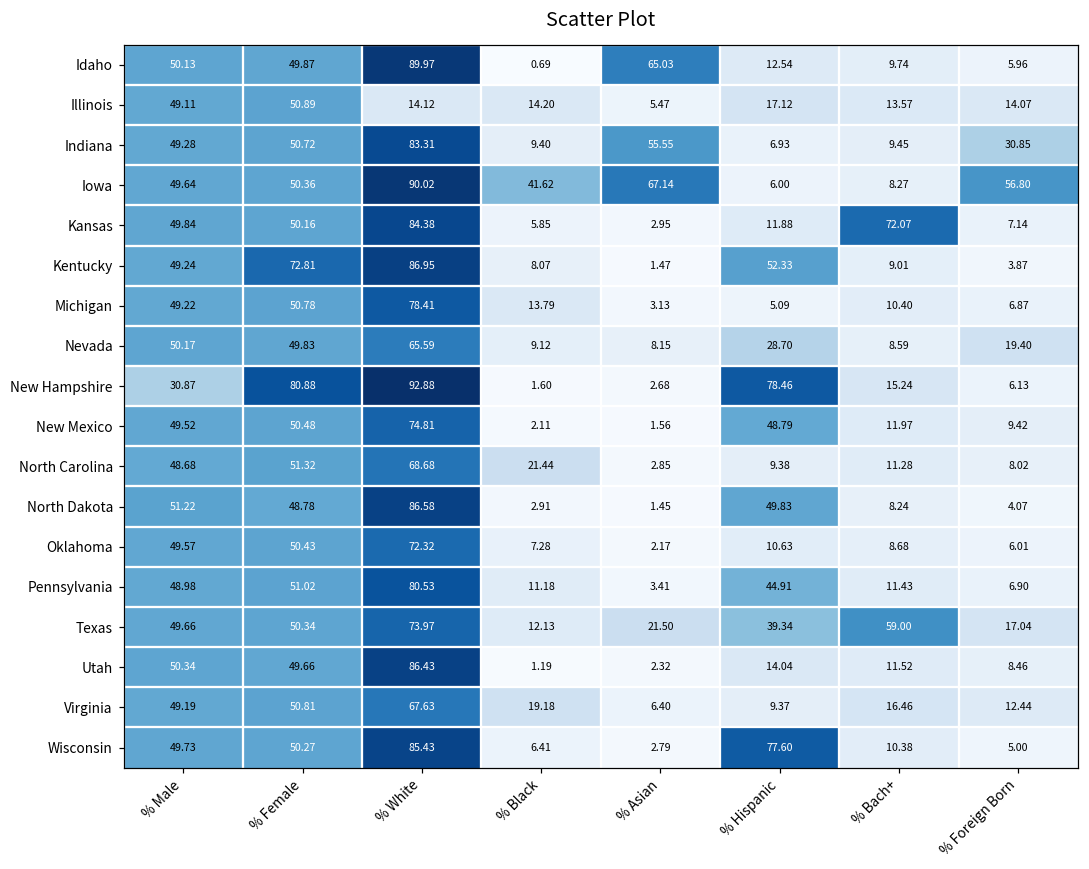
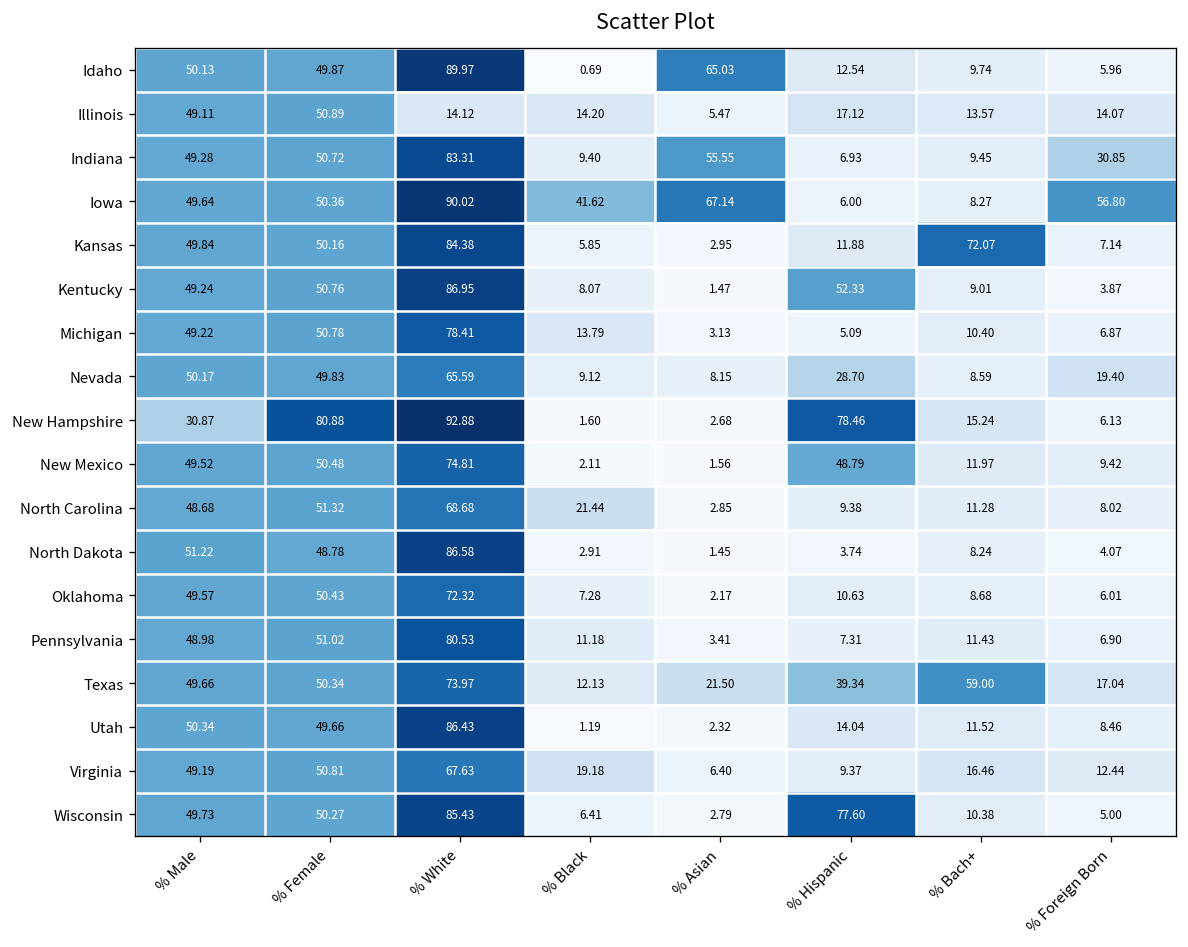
  {
    "Idaho": {
      "% Male": 50.13,
      "% Female": 49.87,
      "% White": 89.97,
      "% Black": 0.69,
      "% Asian": 65.03,
      "% Hispanic": 12.54,
      "% Bach+": 9.74,
      "% Foreign Born": 5.96
    },
    "Illinois": {
      "% Male": 49.11,
      "% Female": 50.89,
      "% White": 14.12,
      "% Black": 14.20,
      "% Asian": 5.47,
      "% Hispanic": 17.12,
      "% Bach+": 13.57,
      "% Foreign Born": 14.07
    },
    "Indiana": {
      "% Male": 49.28,
      "% Female": 50.72,
      "% White": 83.31,
      "% Black": 9.40,
      "% Asian": 55.55,
      "% Hispanic": 6.93,
      "% Bach+": 9.45,
      "% Foreign Born": 30.85
    },
    "Iowa": {
      "% Male": 49.64,
      "% Female": 50.36,
      "% White": 90.02,
      "% Black": 41.62,
      "% Asian": 67.14,
      "% Hispanic": 6.00,
      "% Bach+": 8.27,
      "% Foreign Born": 56.80
    },
    "Kansas": {
      "% Male": 49.84,
      "% Female": 50.16,
      "% White": 84.38,
      "% Black": 5.85,
      "% Asian": 2.95,
      "% Hispanic": 11.88,
      "% Bach+": 72.07,
      "% Foreign Born": 7.14
    },
    "Kentucky": {
      "% Male": 49.24,
-     "% Female": 72.81,
+     "% Female": 50.76,
      "% White": 86.95,
      "% Black": 8.07,
      "% Asian": 1.47,
      "% Hispanic": 52.33,
      "% Bach+": 9.01,
      "% Foreign Born": 3.87
    },
    "Michigan": {
      "% Male": 49.22,
      "% Female": 50.78,
      "% White": 78.41,
      "% Black": 13.79,
      "% Asian": 3.13,
      "% Hispanic": 5.09,
      "% Bach+": 10.40,
      "% Foreign Born": 6.87
    },
    "Nevada": {
      "% Male": 50.17,
      "% Female": 49.83,
      "% White": 65.59,
      "% Black": 9.12,
      "% Asian": 8.15,
      "% Hispanic": 28.70,
      "% Bach+": 8.59,
      "% Foreign Born": 19.40
    },
    "New Hampshire": {
      "% Male": 30.87,
      "% Female": 80.88,
      "% White": 92.88,
      "% Black": 1.60,
      "% Asian": 2.68,
      "% Hispanic": 78.46,
      "% Bach+": 15.24,
      "% Foreign Born": 6.13
    },
    "New Mexico": {
      "% Male": 49.52,
      "% Female": 50.48,
      "% White": 74.81,
      "% Black": 2.11,
      "% Asian": 1.56,
      "% Hispanic": 48.79,
      "% Bach+": 11.97,
      "% Foreign Born": 9.42
    },
    "North Carolina": {
      "% Male": 48.68,
      "% Female": 51.32,
      "% White": 68.68,
      "% Black": 21.44,
      "% Asian": 2.85,
      "% Hispanic": 9.38,
      "% Bach+": 11.28,
      "% Foreign Born": 8.02
    },
    "North Dakota": {
      "% Male": 51.22,
      "% Female": 48.78,
      "% White": 86.58,
      "% Black": 2.91,
      "% Asian": 1.45,
-     "% Hispanic": 49.83,
+     "% Hispanic": 3.74,
      "% Bach+": 8.24,
      "% Foreign Born": 4.07
    },
    "Oklahoma": {
      "% Male": 49.57,
      "% Female": 50.43,
      "% White": 72.32,
      "% Black": 7.28,
      "% Asian": 2.17,
      "% Hispanic": 10.63,
      "% Bach+": 8.68,
      "% Foreign Born": 6.01
    },
    "Pennsylvania": {
      "% Male": 48.98,
      "% Female": 51.02,
      "% White": 80.53,
      "% Black": 11.18,
      "% Asian": 3.41,
-     "% Hispanic": 44.91,
+     "% Hispanic": 7.31,
      "% Bach+": 11.43,
      "% Foreign Born": 6.90
    },
    "Texas": {
      "% Male": 49.66,
      "% Female": 50.34,
      "% White": 73.97,
      "% Black": 12.13,
      "% Asian": 21.50,
      "% Hispanic": 39.34,
      "% Bach+": 59.00,
      "% Foreign Born": 17.04
    },
    "Utah": {
      "% Male": 50.34,
      "% Female": 49.66,
      "% White": 86.43,
      "% Black": 1.19,
      "% Asian": 2.32,
      "% Hispanic": 14.04,
      "% Bach+": 11.52,
      "% Foreign Born": 8.46
    },
    "Virginia": {
      "% Male": 49.19,
      "% Female": 50.81,
      "% White": 67.63,
      "% Black": 19.18,
      "% Asian": 6.40,
      "% Hispanic": 9.37,
      "% Bach+": 16.46,
      "% Foreign Born": 12.44
    },
    "Wisconsin": {
      "% Male": 49.73,
      "% Female": 50.27,
      "% White": 85.43,
      "% Black": 6.41,
      "% Asian": 2.79,
      "% Hispanic": 77.60,
      "% Bach+": 10.38,
      "% Foreign Born": 5.00
    }
  }
